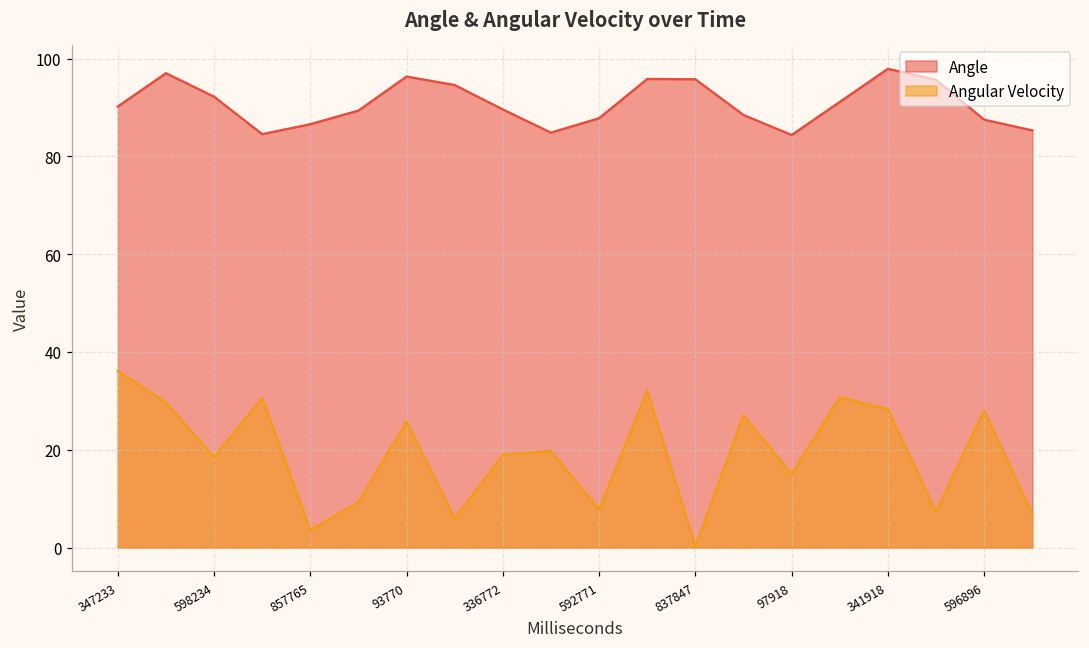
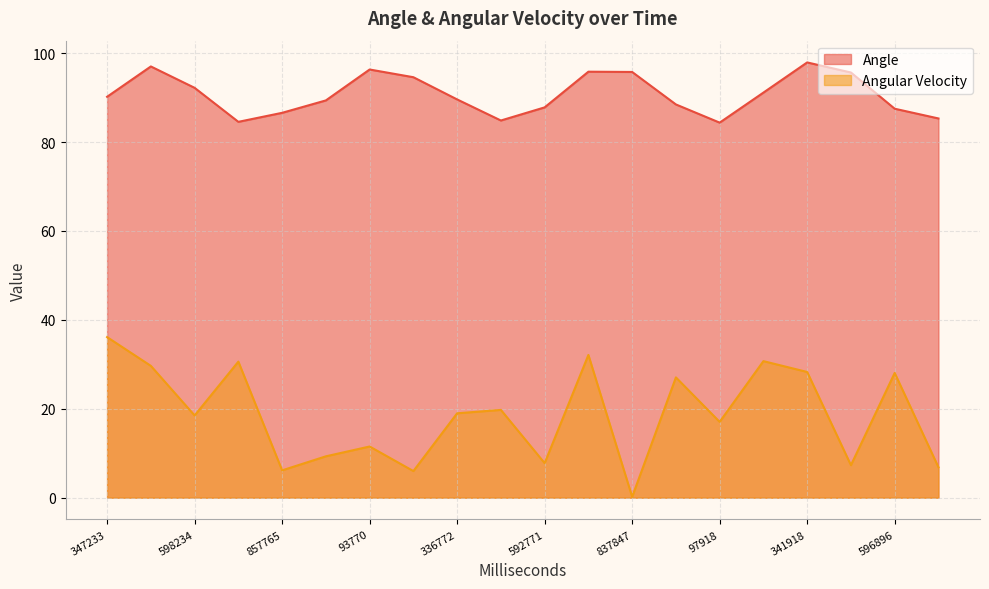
  {
    "Angle": {
      "347233": 90,
      "598234": 92,
      "857765": 87,
      "93770": 96,
      "336772": 90,
      "592771": 88,
      "837847": 96,
      "97918": 84,
      "341918": 98,
      "596896": 88
    },
    "Angular Velocity": {
      "347233": 36,
      "598234": 18,
-     "857765": 4,
-     "93770": 26,
+     "857765": 6,
+     "93770": 12,
      "336772": 19,
      "592771": 8,
      "837847": 0,
-     "97918": 15,
+     "97918": 17,
      "341918": 28,
      "596896": 28
    }
  }
